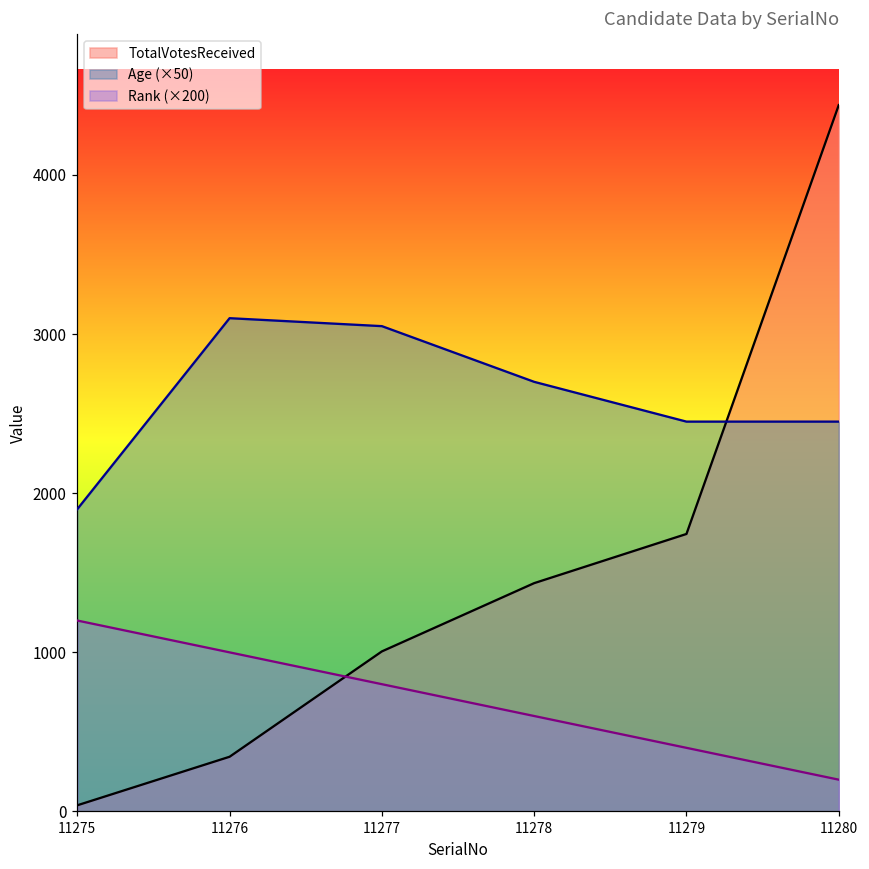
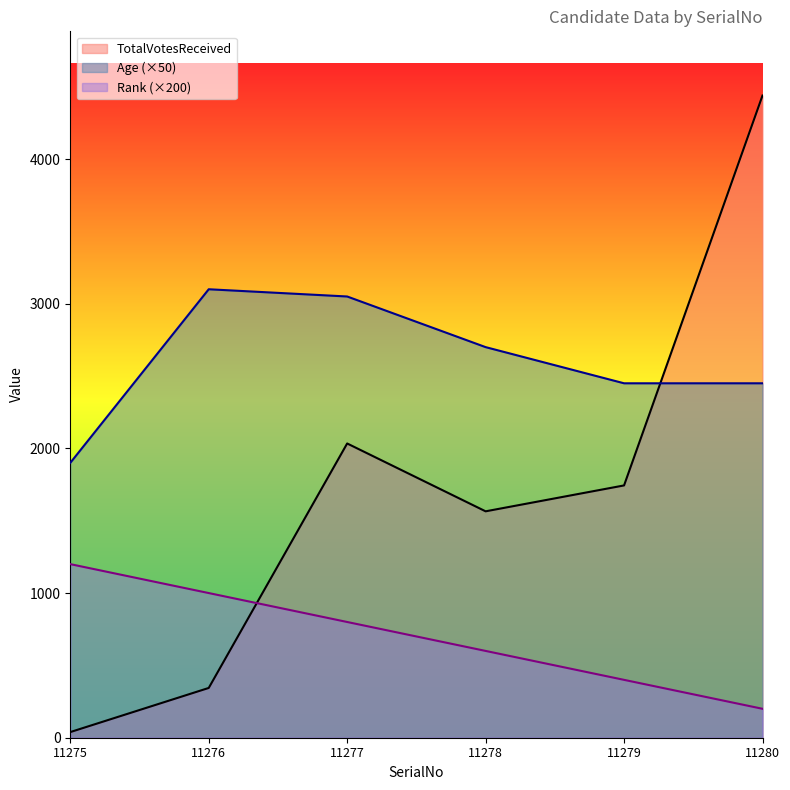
  {
    "TotalVotesReceived": {
      "11275": 40,
      "11276": 340,
-     "11277": 1010,
-     "11278": 1440,
+     "11277": 2030,
+     "11278": 1570,
      "11279": 1740,
      "11280": 4440
    }
  }
